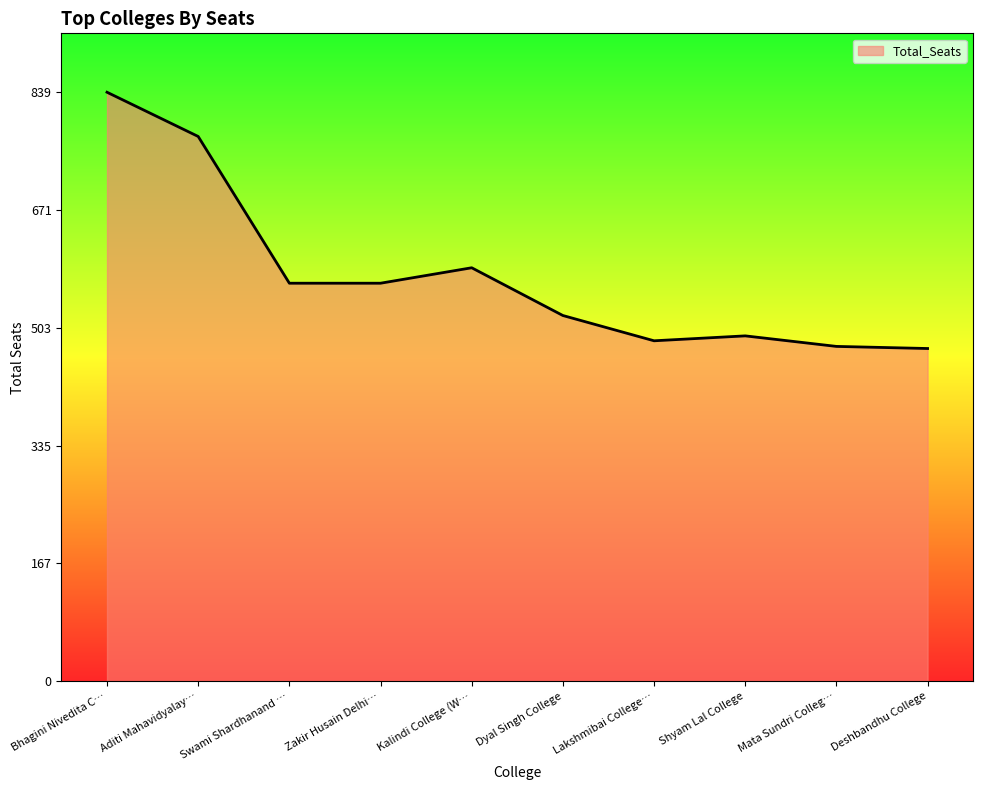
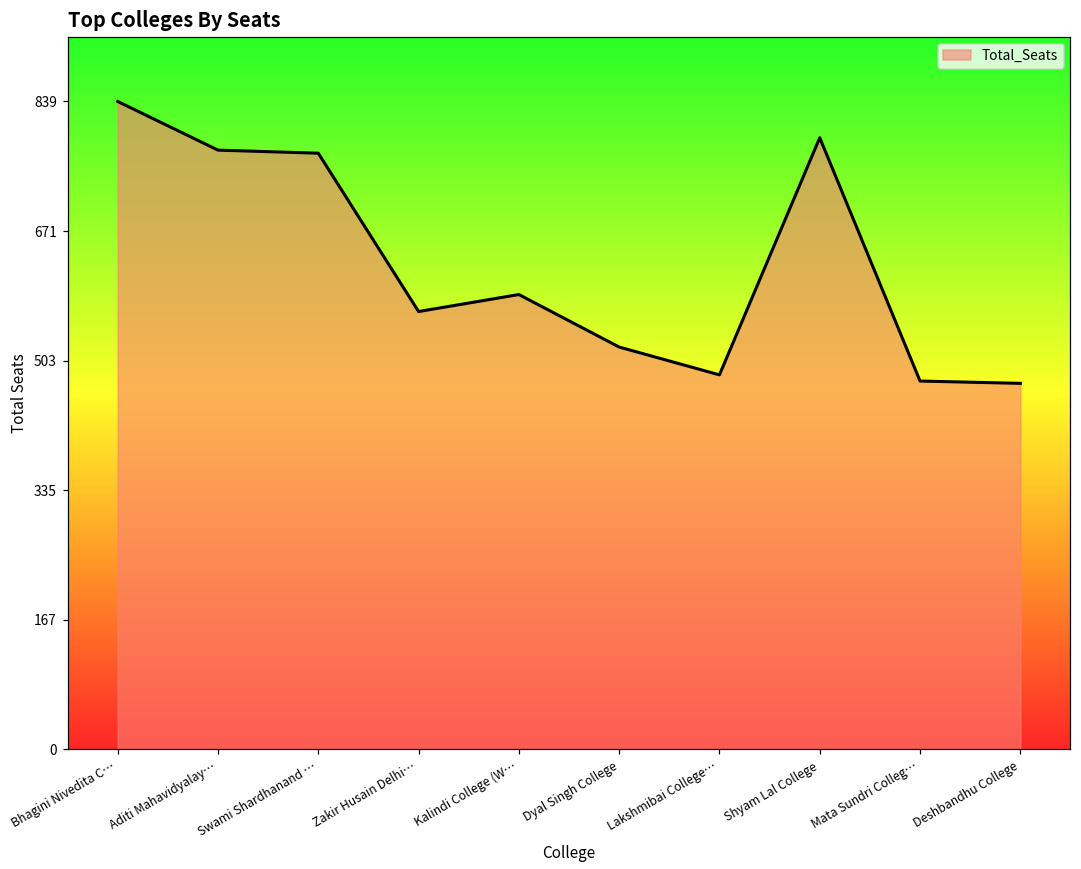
  {
    "Bhagini Nivedita C…": 840,
    "Aditi Mahavidyalay…": 780,
-   "Swami Shardhanand …": 570,
+   "Swami Shardhanand …": 770,
    "Zakir Husain Delhi…": 570,
    "Kalindi College (W…": 590,
    "Dyal Singh College": 520,
    "Lakshmibai College…": 490,
-   "Shyam Lal College": 490,
+   "Shyam Lal College": 790,
    "Mata Sundri Colleg…": 480,
    "Deshbandhu College": 470
  }
